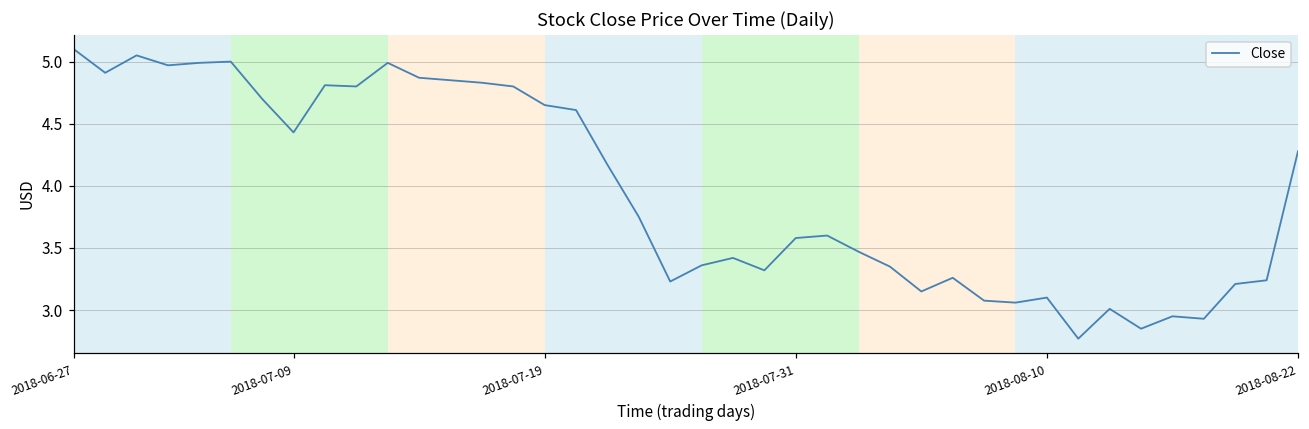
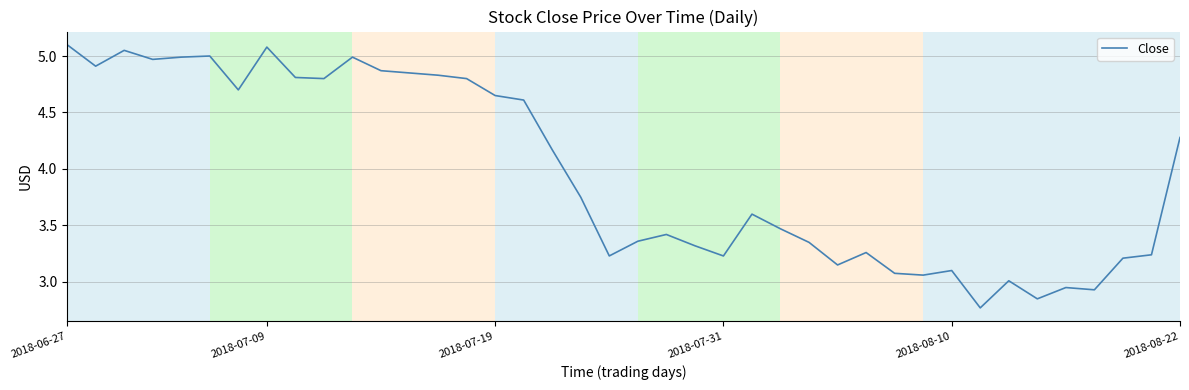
  {
    "2018-06-27": 5.10,
-   "2018-07-09": 4.43,
+   "2018-07-09": 5.08,
    "2018-07-19": 4.65,
-   "2018-07-31": 3.58,
+   "2018-07-31": 3.23,
    "2018-08-10": 3.10,
    "2018-08-22": 4.28
  }
